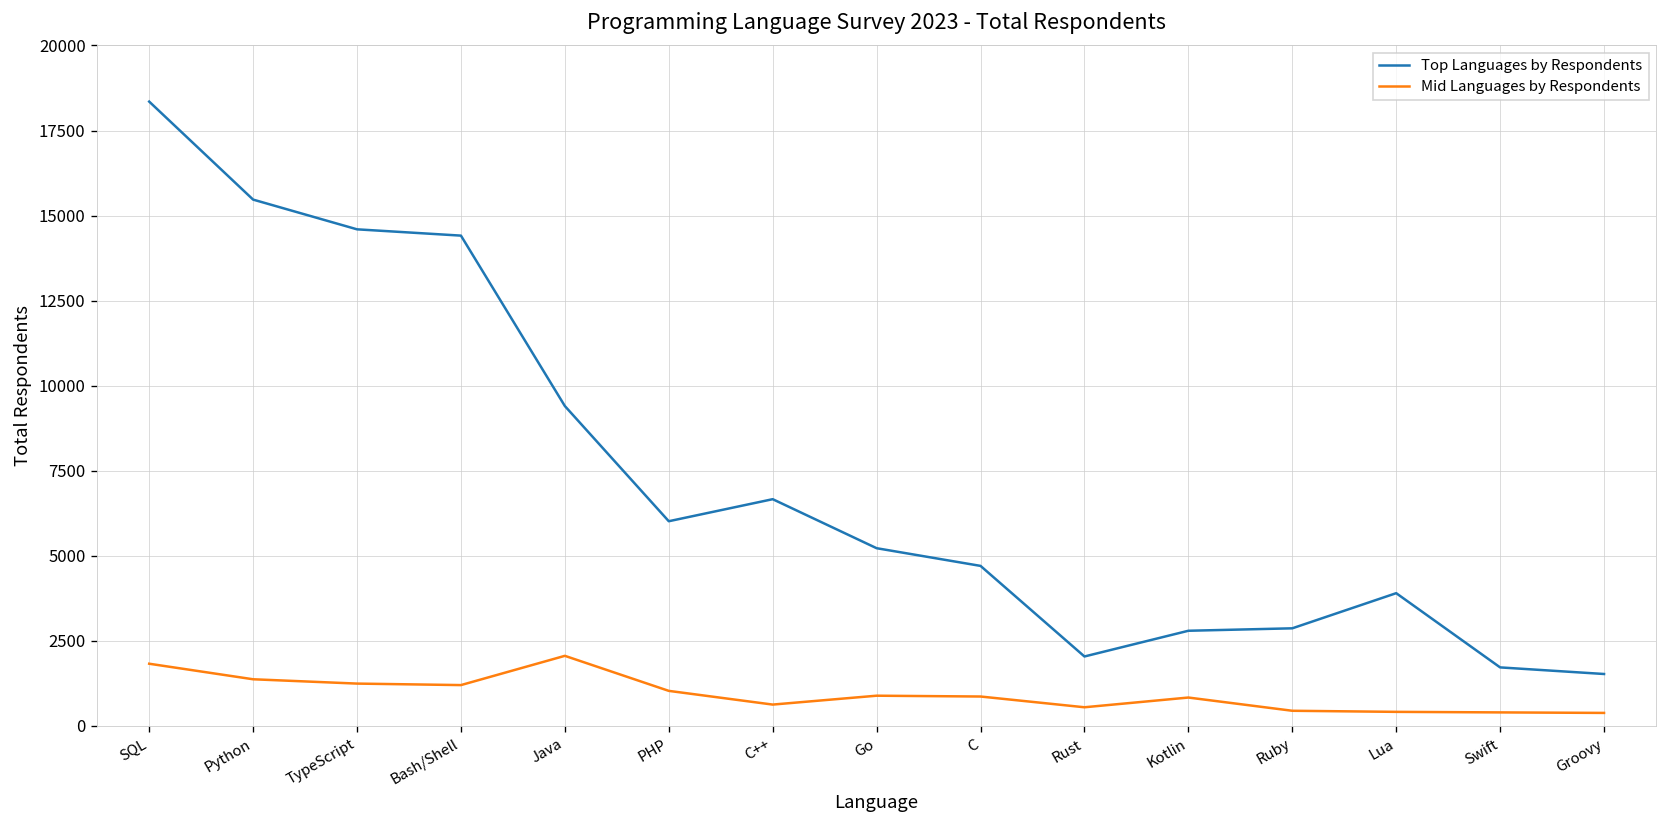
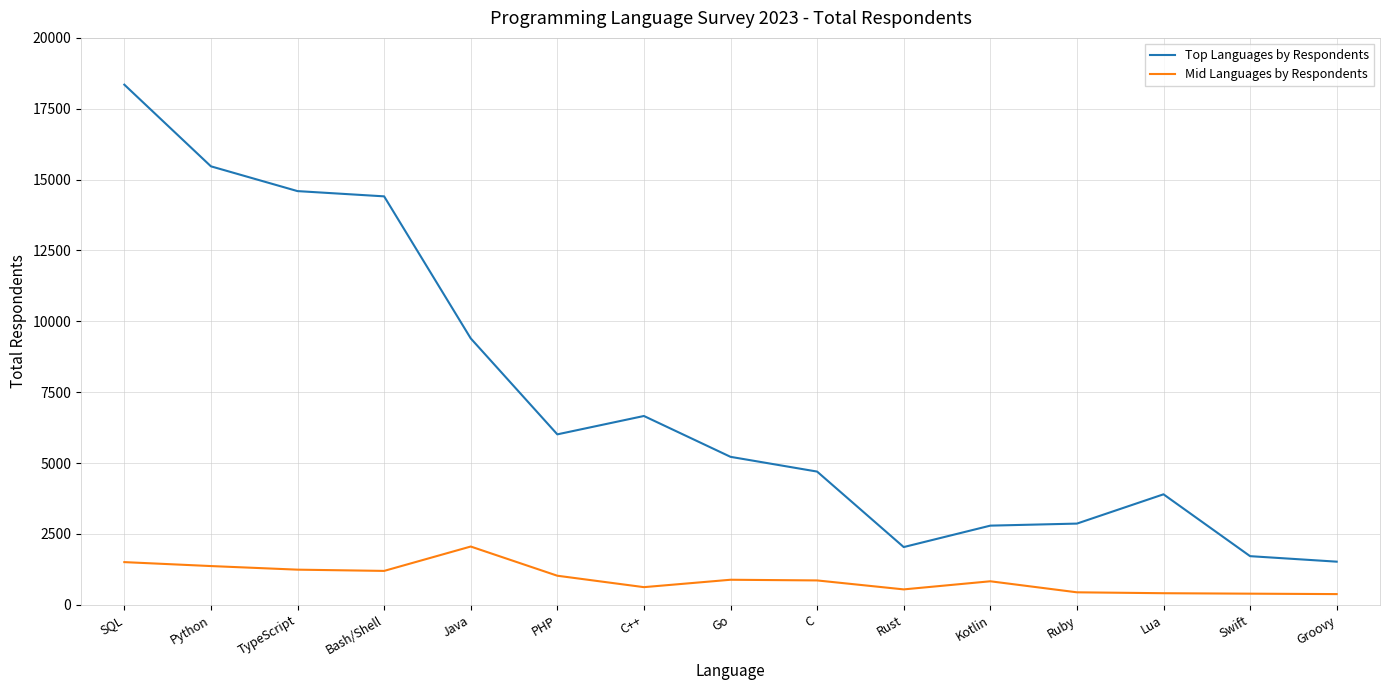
  {
    "Top Languages by Respondents": {
      "SQL": 18400,
      "Python": 15500,
      "TypeScript": 14600,
      "Bash/Shell": 14400,
      "Java": 9400,
      "PHP": 6000,
      "C++": 6700,
      "Go": 5200,
      "C": 4700,
      "Rust": 2000,
      "Kotlin": 2800,
      "Ruby": 2900,
      "Lua": 3900,
      "Swift": 1700,
      "Groovy": 1500
    },
    "Mid Languages by Respondents": {
-     "SQL": 1800,
+     "SQL": 1500,
      "Python": 1400,
      "TypeScript": 1200,
      "Bash/Shell": 1200,
      "Java": 2100,
      "PHP": 1000,
      "C++": 600,
      "Go": 900,
      "C": 900,
      "Rust": 500,
      "Kotlin": 800,
      "Ruby": 400,
      "Lua": 400,
      "Swift": 400,
      "Groovy": 400
    }
  }
